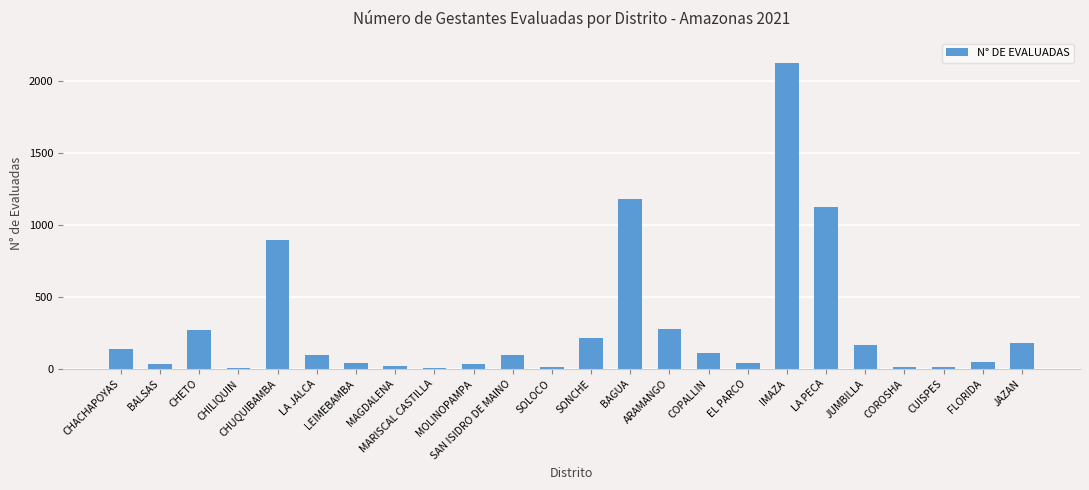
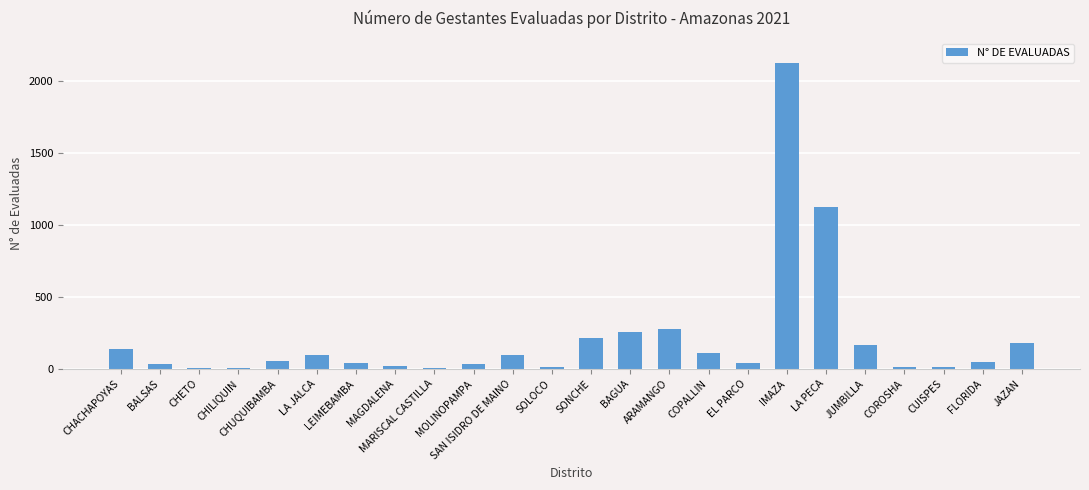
  {
    "CHACHAPOYAS": 140,
    "BALSAS": 30,
-   "CHETO": 270,
-   "CHUQUIBAMBA": 890,
+   "CHETO": 10,
+   "CHUQUIBAMBA": 60,
    "LA JALCA": 90,
    "LEIMEBAMBA": 40,
    "MAGDALENA": 20,
    "MOLINOPAMPA": 40,
    "SAN ISIDRO DE MAINO": 100,
    "SONCHE": 210,
-   "BAGUA": 1180,
+   "BAGUA": 250,
    "ARAMANGO": 280,
    "COPALLIN": 110,
    "EL PARCO": 40,
    "IMAZA": 2130,
    "LA PECA": 1130,
    "JUMBILLA": 170,
    "FLORIDA": 50,
    "JAZAN": 180
  }
